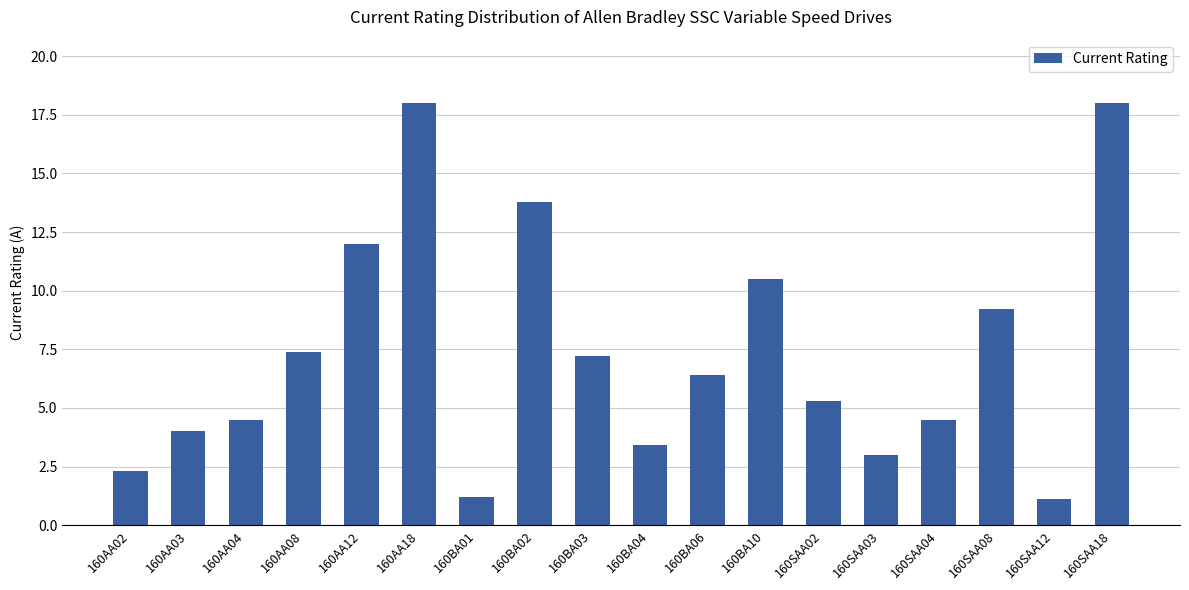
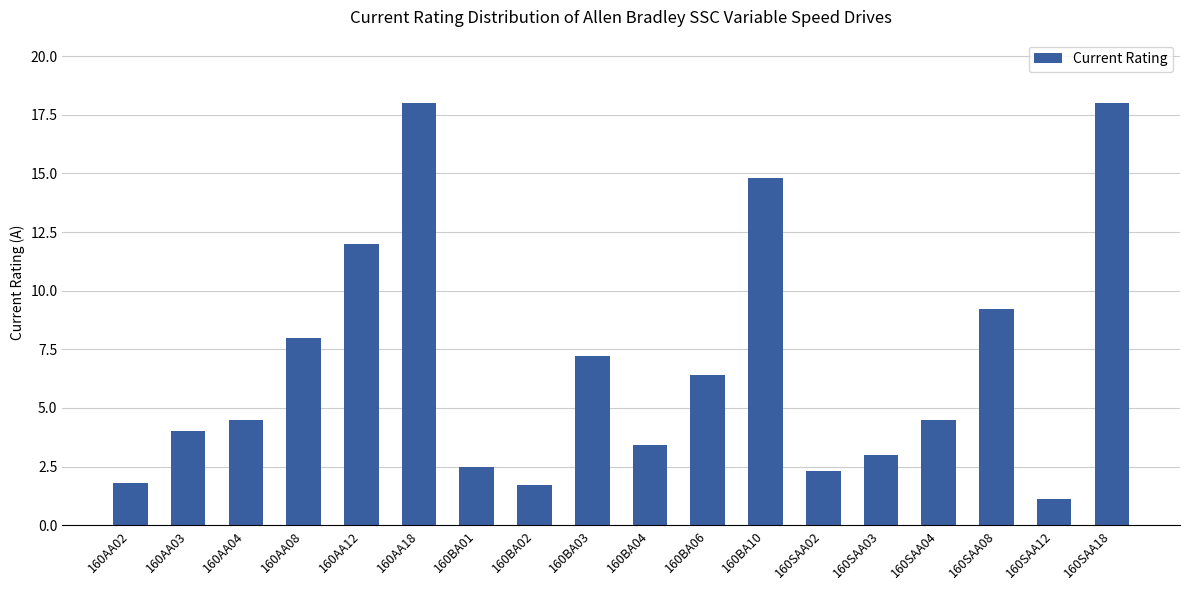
  {
-   "160AA02": 2.3,
+   "160AA02": 1.8,
    "160AA03": 4.0,
    "160AA04": 4.5,
-   "160AA08": 7.4,
+   "160AA08": 8.0,
    "160AA12": 12.0,
    "160AA18": 18.0,
-   "160BA01": 1.2,
-   "160BA02": 13.8,
+   "160BA01": 2.5,
+   "160BA02": 1.7,
    "160BA03": 7.2,
    "160BA04": 3.4,
    "160BA06": 6.4,
-   "160BA10": 10.5,
-   "160SAA02": 5.3,
+   "160BA10": 14.8,
+   "160SAA02": 2.3,
    "160SAA03": 3.0,
    "160SAA04": 4.5,
    "160SAA08": 9.2,
    "160SAA12": 1.1,
    "160SAA18": 18.0
  }
